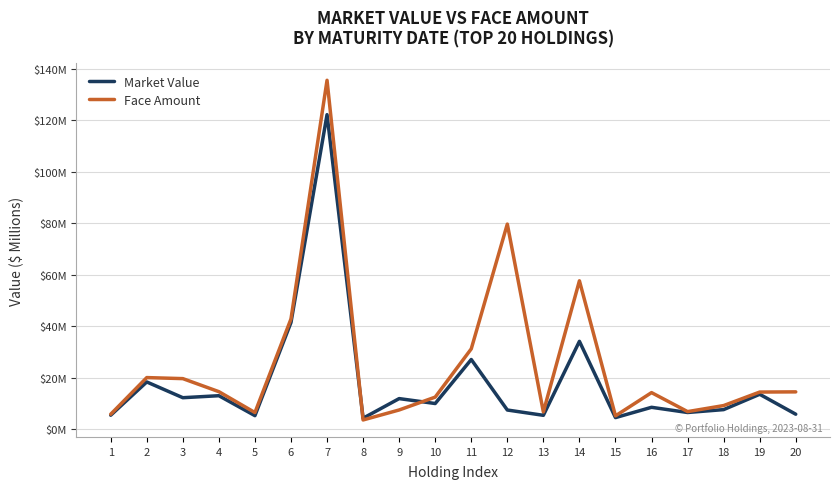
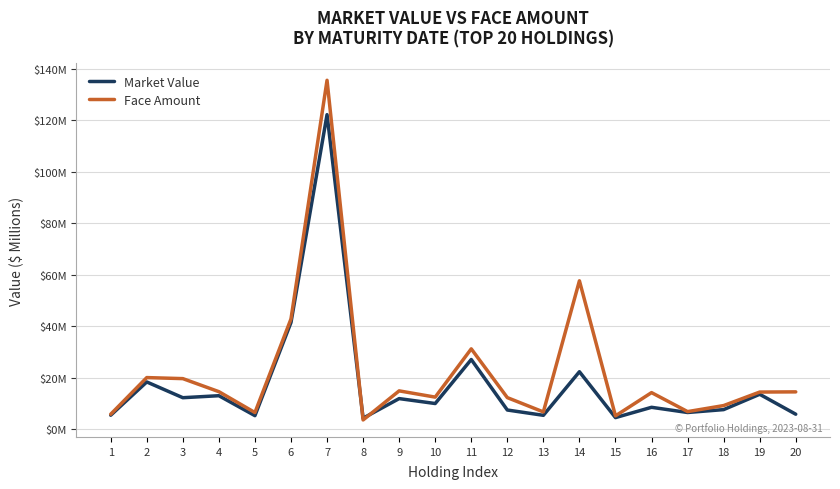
  {
    "Market Value": {
      "2": "$18000000",
      "3": "$12000000",
      "4": "$13000000",
      "5": "$5000000",
      "6": "$41000000",
      "7": "$122000000",
      "9": "$12000000",
      "10": "$10000000",
      "11": "$27000000",
      "12": "$7000000",
      "13": "$5000000",
-     "14": "$34000000",
+     "14": "$22000000",
      "16": "$9000000",
      "18": "$8000000"
    },
    "Face Amount": {
      "2": "$20000000",
      "3": "$20000000",
      "4": "$15000000",
      "5": "$6000000",
      "6": "$43000000",
      "7": "$135000000",
-     "9": "$7000000",
+     "9": "$15000000",
      "10": "$12000000",
      "11": "$31000000",
-     "12": "$80000000",
+     "12": "$12000000",
      "13": "$7000000",
      "14": "$58000000",
      "16": "$14000000",
      "18": "$9000000",
      "20": "$15000000"
    }
  }
